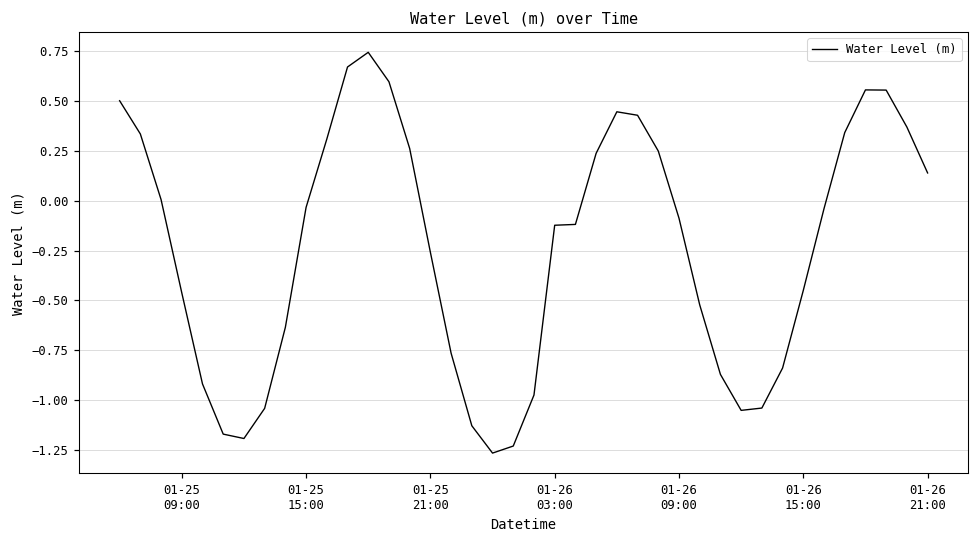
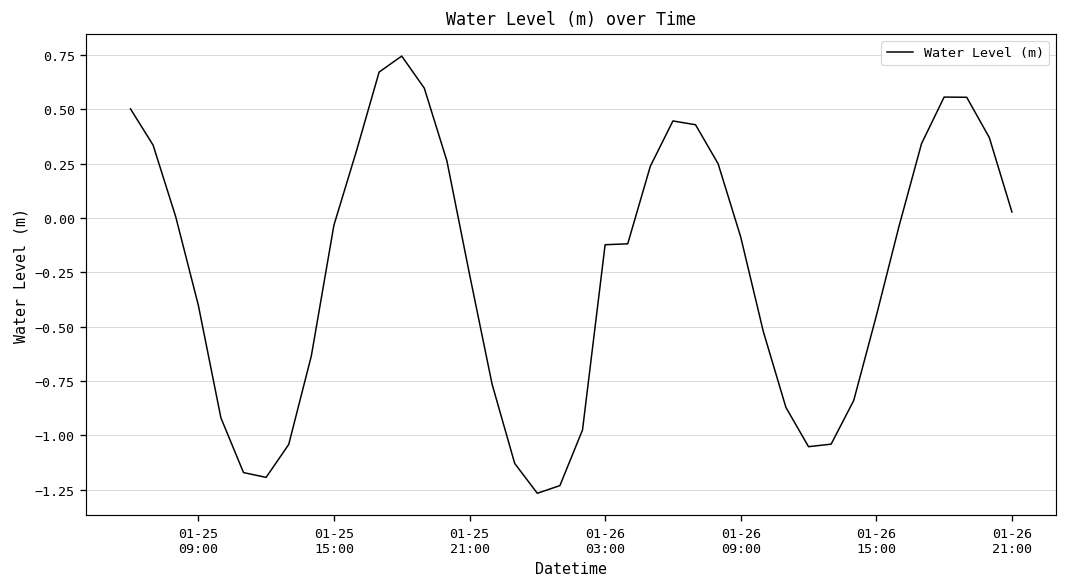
  {
-   "01-25 09:00": -0.46,
+   "01-25 09:00": -0.40,
    "01-25 15:00": -0.03,
    "01-25 21:00": -0.26,
    "01-26 03:00": -0.12,
    "01-26 09:00": -0.09,
    "01-26 15:00": -0.45,
-   "01-26 21:00": 0.14
+   "01-26 21:00": 0.03
  }
